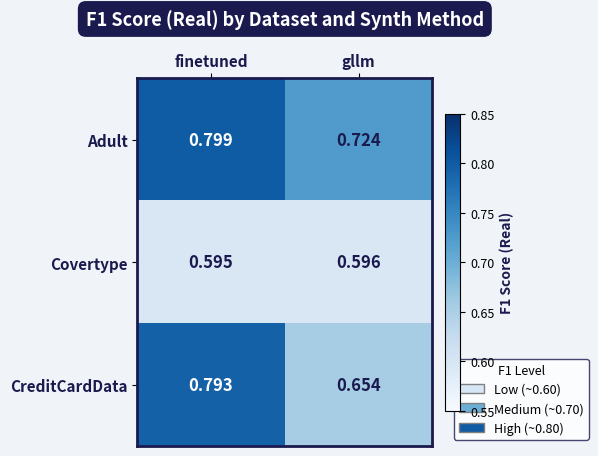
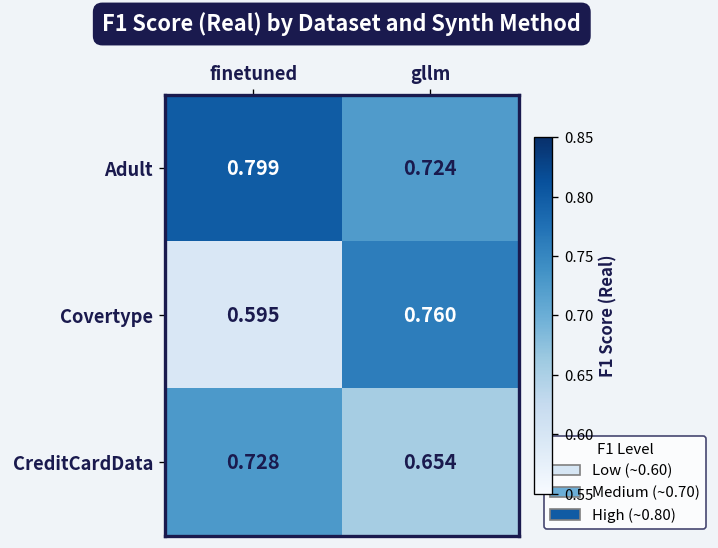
  {
    "Adult": {
      "finetuned": 0.799,
      "gllm": 0.724
    },
    "Covertype": {
      "finetuned": 0.595,
-     "gllm": 0.596
+     "gllm": 0.760
    },
    "CreditCardData": {
-     "finetuned": 0.793,
+     "finetuned": 0.728,
      "gllm": 0.654
    }
  }
